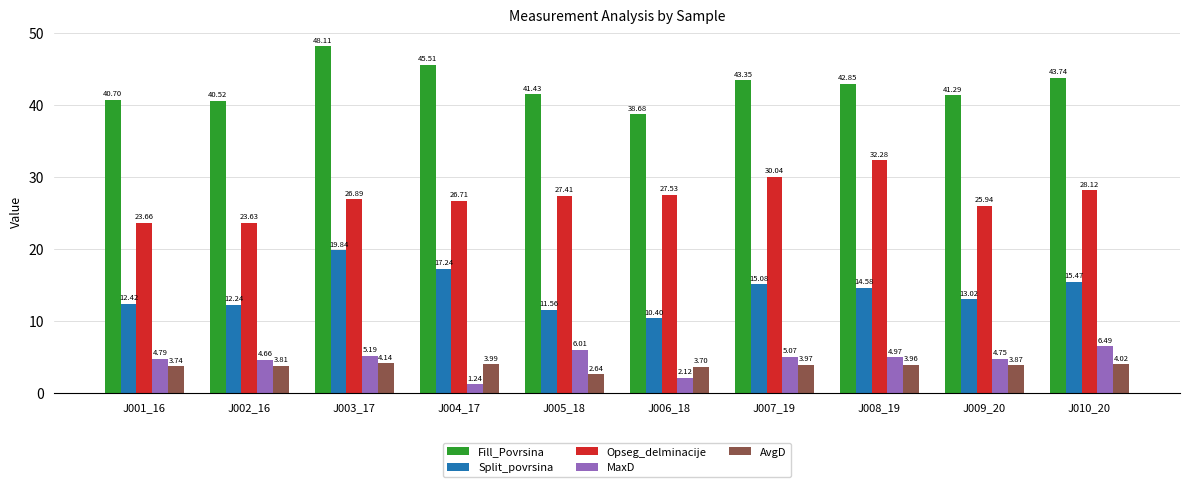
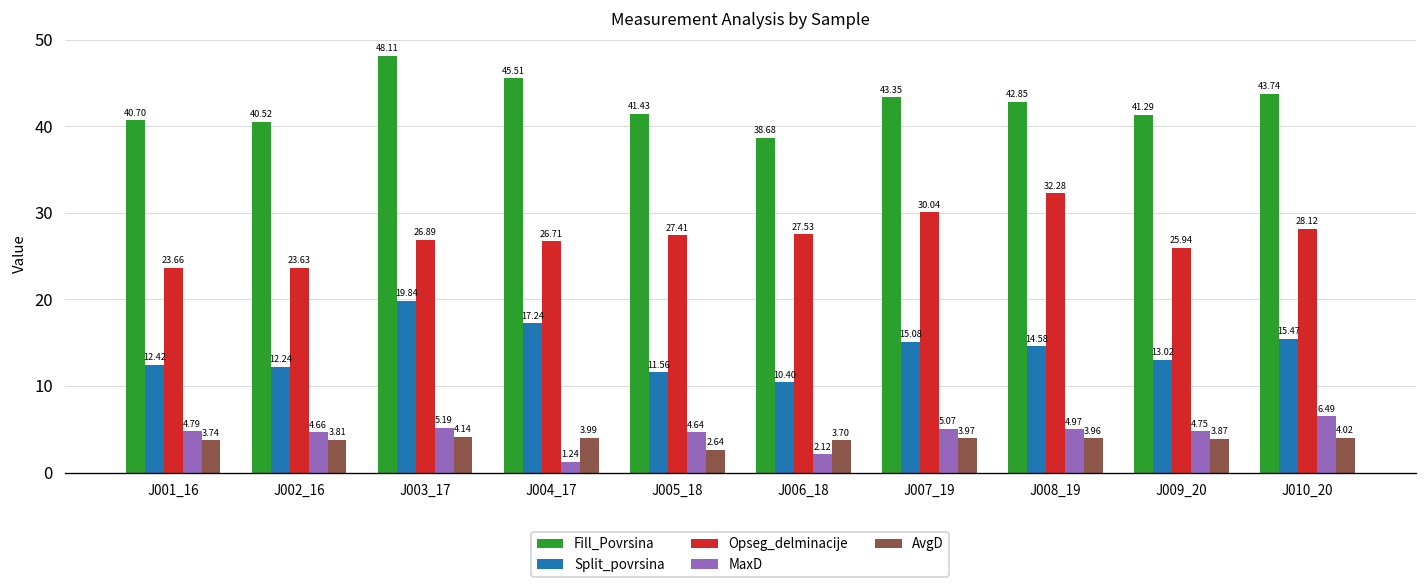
  {
    "Fill_Povrsina": {
      "J001_16": 40.70,
      "J002_16": 40.52,
      "J003_17": 48.11,
      "J004_17": 45.51,
      "J005_18": 41.43,
      "J006_18": 38.68,
      "J007_19": 43.35,
      "J008_19": 42.85,
      "J009_20": 41.29,
      "J010_20": 43.74
    },
    "Split_povrsina": {
      "J001_16": 12.42,
      "J002_16": 12.24,
      "J003_17": 19.84,
      "J004_17": 17.24,
      "J005_18": 11.56,
      "J006_18": 10.40,
      "J007_19": 15.08,
      "J008_19": 14.58,
      "J009_20": 13.02,
      "J010_20": 15.47
    },
    "Opseg_delminacije": {
      "J001_16": 23.66,
      "J002_16": 23.63,
      "J003_17": 26.89,
      "J004_17": 26.71,
      "J005_18": 27.41,
      "J006_18": 27.53,
      "J007_19": 30.04,
      "J008_19": 32.28,
      "J009_20": 25.94,
      "J010_20": 28.12
    },
    "MaxD": {
      "J001_16": 4.79,
      "J002_16": 4.66,
      "J003_17": 5.19,
      "J004_17": 1.24,
-     "J005_18": 6.01,
+     "J005_18": 4.64,
      "J006_18": 2.12,
      "J007_19": 5.07,
      "J008_19": 4.97,
      "J009_20": 4.75,
      "J010_20": 6.49
    },
    "AvgD": {
      "J001_16": 3.74,
      "J002_16": 3.81,
      "J003_17": 4.14,
      "J004_17": 3.99,
      "J005_18": 2.64,
      "J006_18": 3.70,
      "J007_19": 3.97,
      "J008_19": 3.96,
      "J009_20": 3.87,
      "J010_20": 4.02
    }
  }
